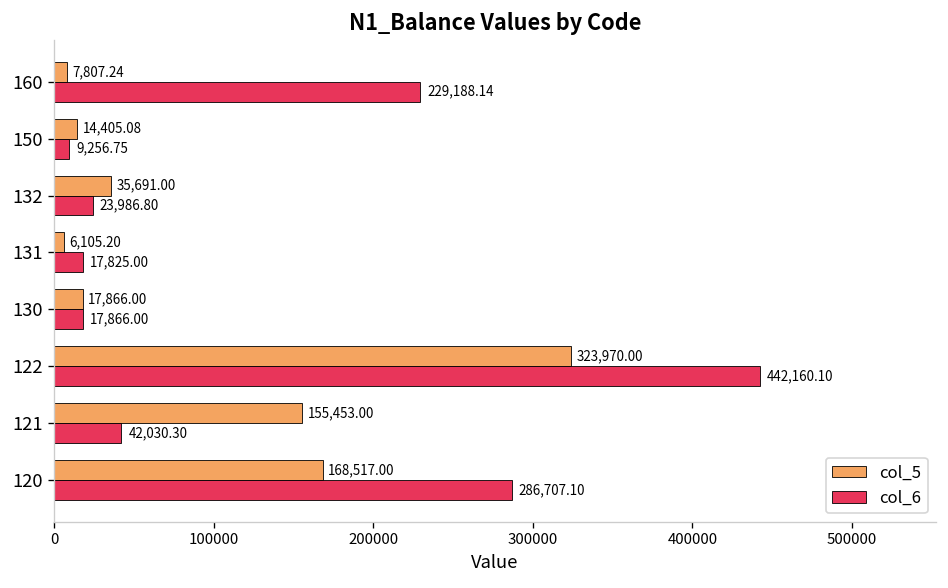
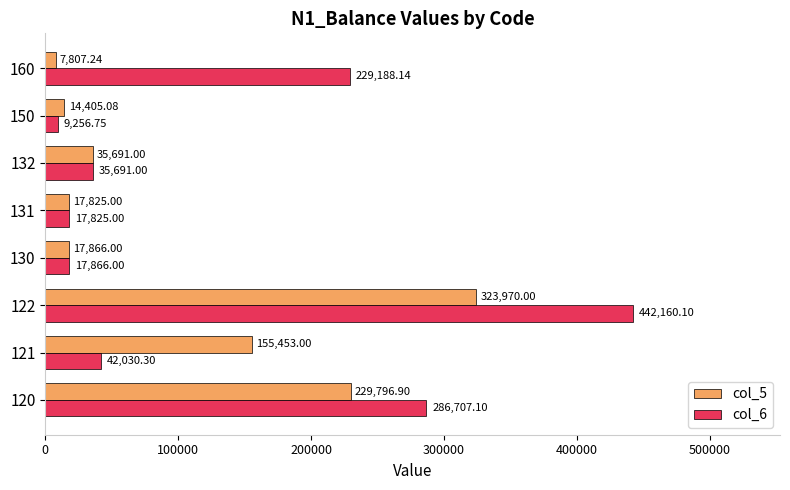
  {
    "col_5": {
      "160": "7,807.24",
      "150": "14,405.08",
      "132": "35,691.00",
-     "131": "6,105.20",
+     "131": "17,825.00",
      "130": "17,866.00",
      "122": "323,970.00",
      "121": "155,453.00",
-     "120": "168,517.00"
+     "120": "229,796.90"
    },
    "col_6": {
      "160": "229,188.14",
      "150": "9,256.75",
-     "132": "23,986.80",
+     "132": "35,691.00",
      "131": "17,825.00",
      "130": "17,866.00",
      "122": "442,160.10",
      "121": "42,030.30",
      "120": "286,707.10"
    }
  }
